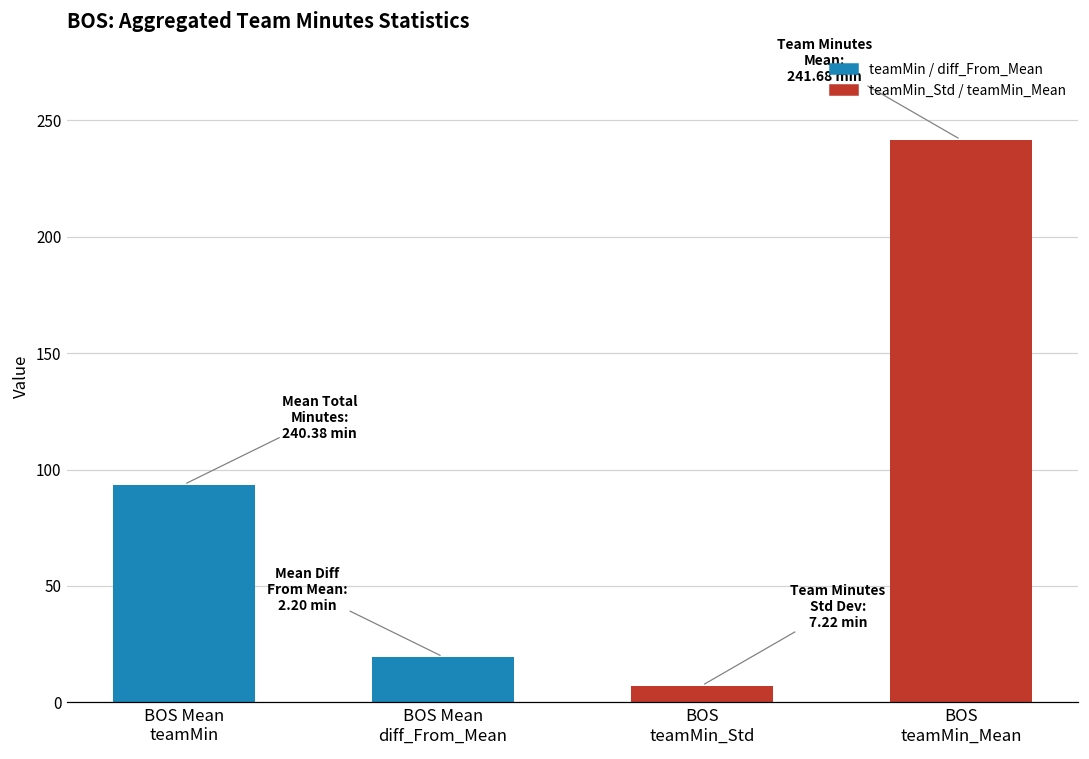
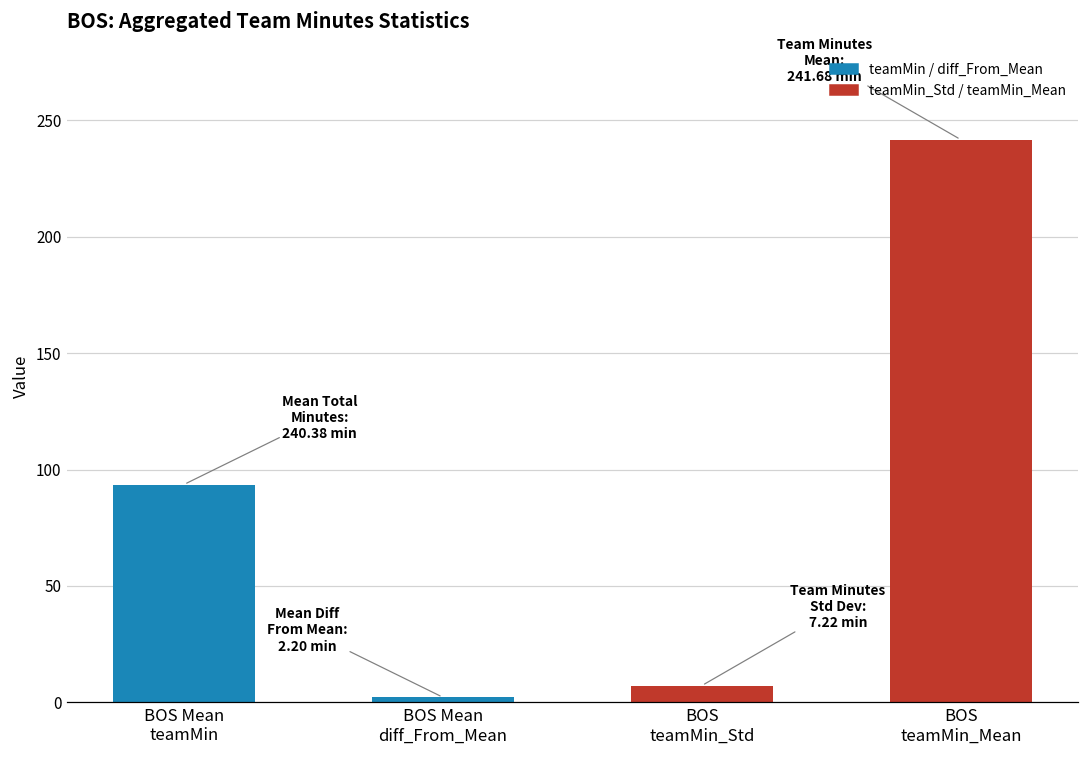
  {
-   "BOS Mean diff_From_Mean": 20
+   "BOS Mean diff_From_Mean": 2
  }
